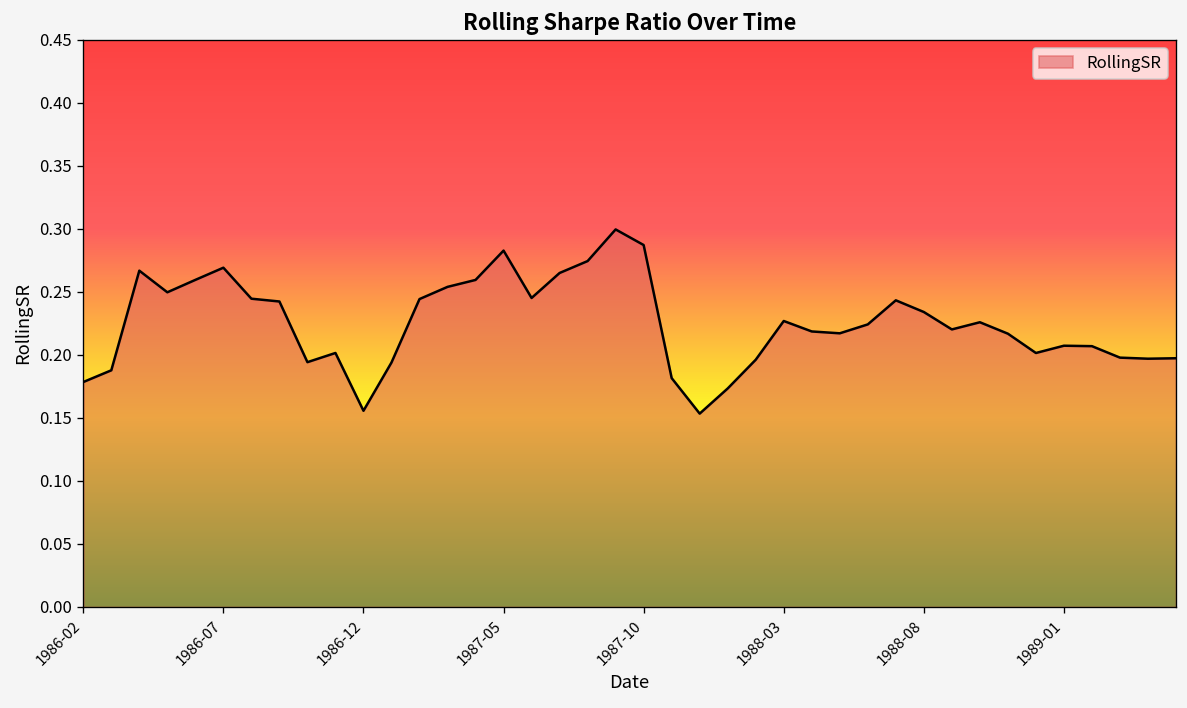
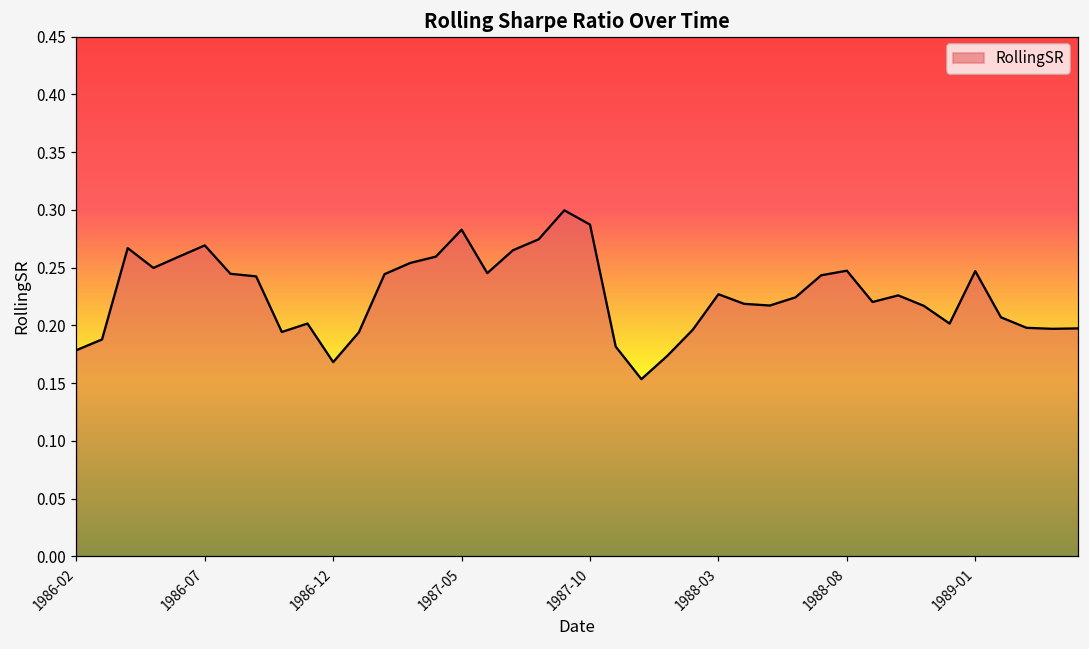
  {
    "1986-02": 0.179,
    "1986-07": 0.269,
-   "1986-12": 0.156,
+   "1986-12": 0.168,
    "1987-05": 0.283,
    "1987-10": 0.287,
    "1988-03": 0.227,
-   "1988-08": 0.234,
-   "1989-01": 0.207
+   "1988-08": 0.247,
+   "1989-01": 0.247
  }
